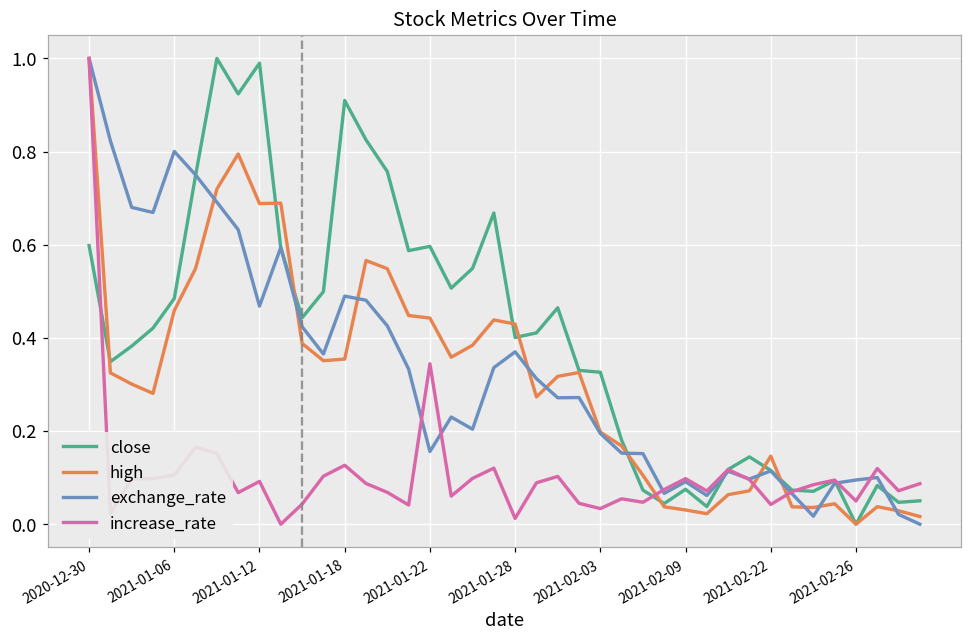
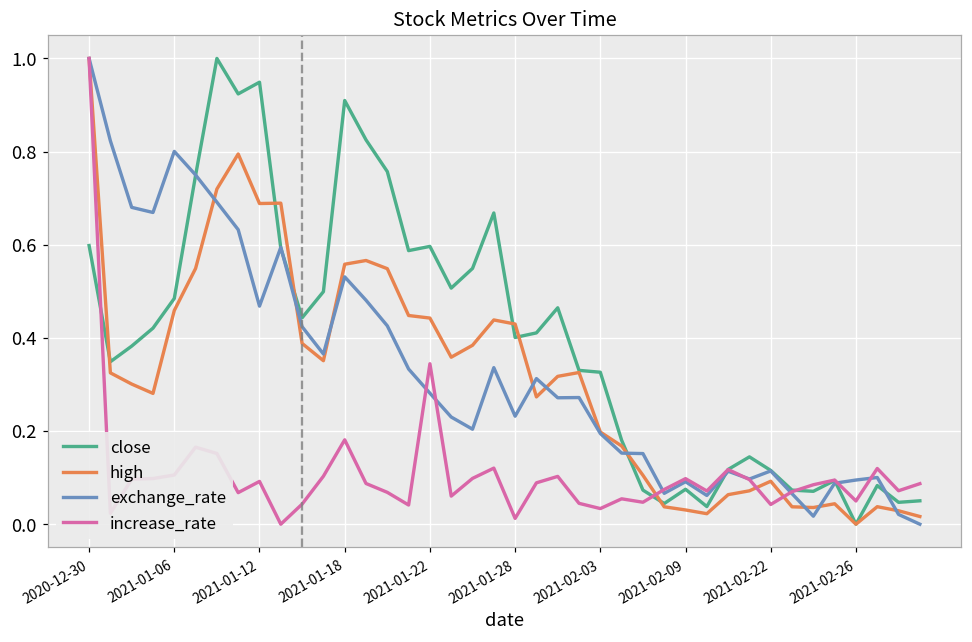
  {
    "close": {
      "2020-12-30": 0.60,
      "2021-01-06": 0.48,
-     "2021-01-12": 0.99,
+     "2021-01-12": 0.95,
      "2021-01-18": 0.91,
      "2021-01-22": 0.60,
      "2021-01-28": 0.40,
      "2021-02-03": 0.33,
      "2021-02-09": 0.08
    },
    "high": {
      "2021-01-06": 0.46,
      "2021-01-12": 0.69,
-     "2021-01-18": 0.35,
+     "2021-01-18": 0.56,
      "2021-01-22": 0.44,
      "2021-01-28": 0.43,
      "2021-02-09": 0.03,
-     "2021-02-22": 0.15
+     "2021-02-22": 0.09
    },
    "exchange_rate": {
      "2021-01-06": 0.80,
      "2021-01-12": 0.47,
-     "2021-01-18": 0.49,
-     "2021-01-22": 0.16,
-     "2021-01-28": 0.37,
+     "2021-01-18": 0.53,
+     "2021-01-22": 0.28,
+     "2021-01-28": 0.23,
      "2021-02-09": 0.09,
      "2021-02-26": 0.09
    },
    "increase_rate": {
      "2021-01-12": 0.09,
-     "2021-01-18": 0.13,
+     "2021-01-18": 0.18,
      "2021-01-22": 0.34,
      "2021-01-28": 0.01,
      "2021-02-03": 0.03,
      "2021-02-09": 0.10,
      "2021-02-22": 0.04,
      "2021-02-26": 0.05
    }
  }
